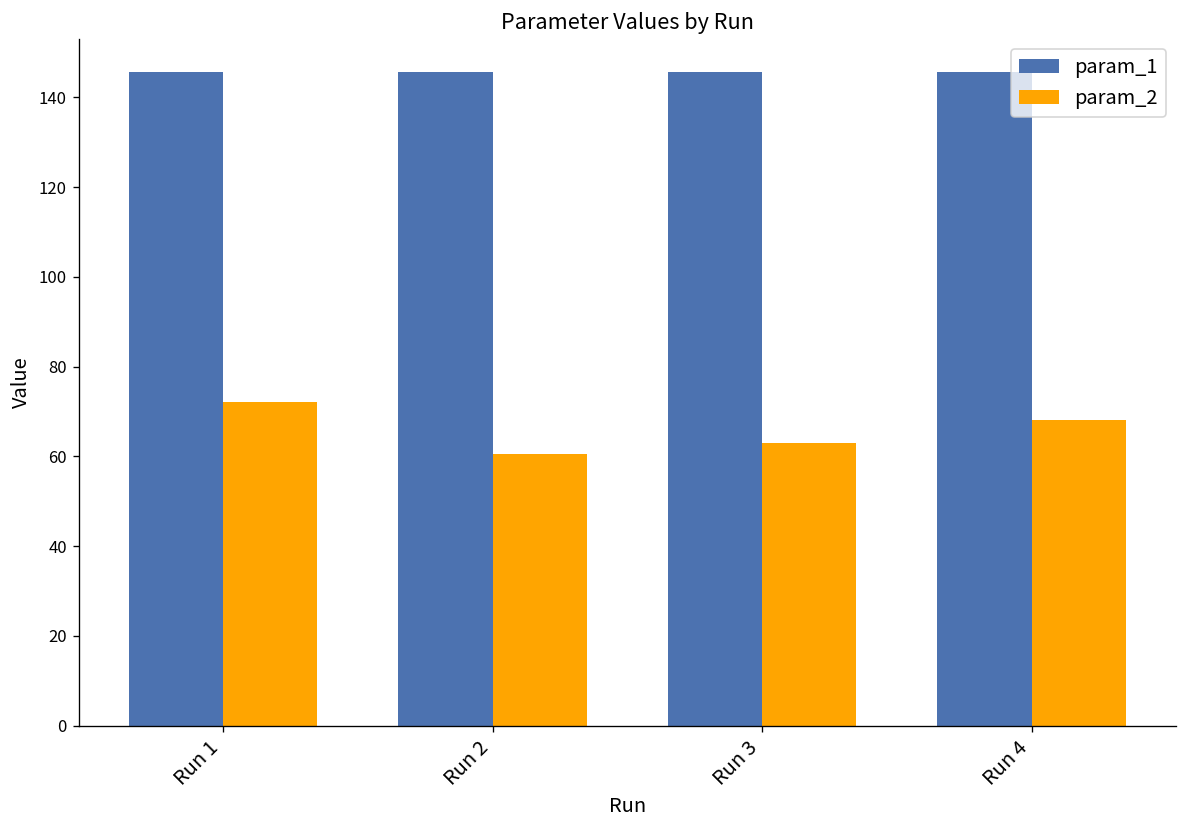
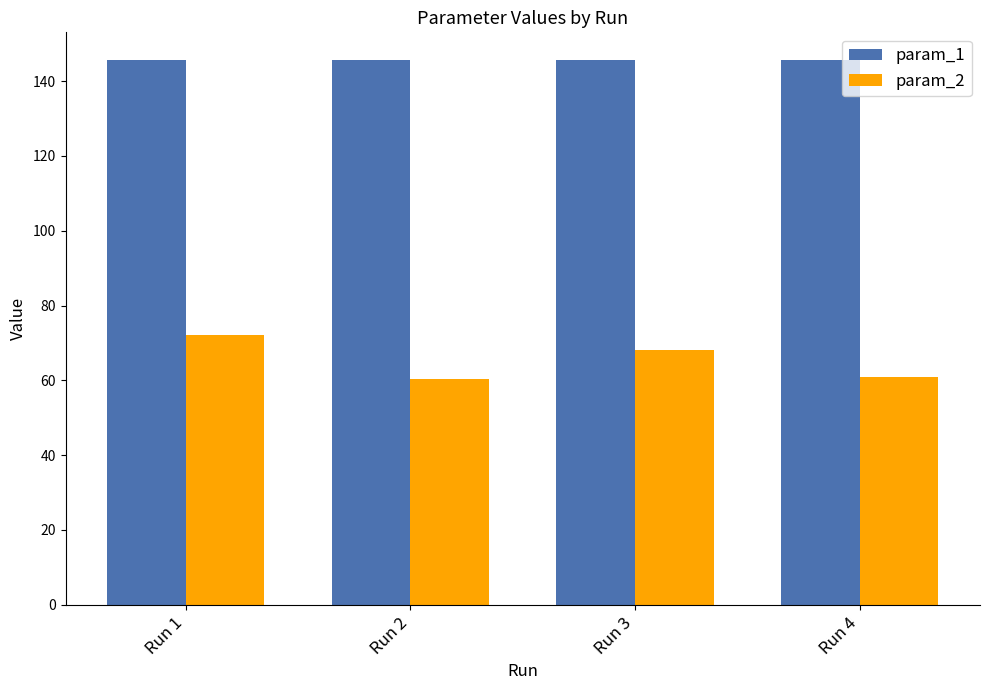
  {
    "param_1": {
      "Run 1": 146,
      "Run 2": 146,
      "Run 3": 146,
      "Run 4": 146
    },
    "param_2": {
      "Run 1": 72,
      "Run 2": 60,
-     "Run 3": 63,
-     "Run 4": 68
+     "Run 3": 68,
+     "Run 4": 61
    }
  }
